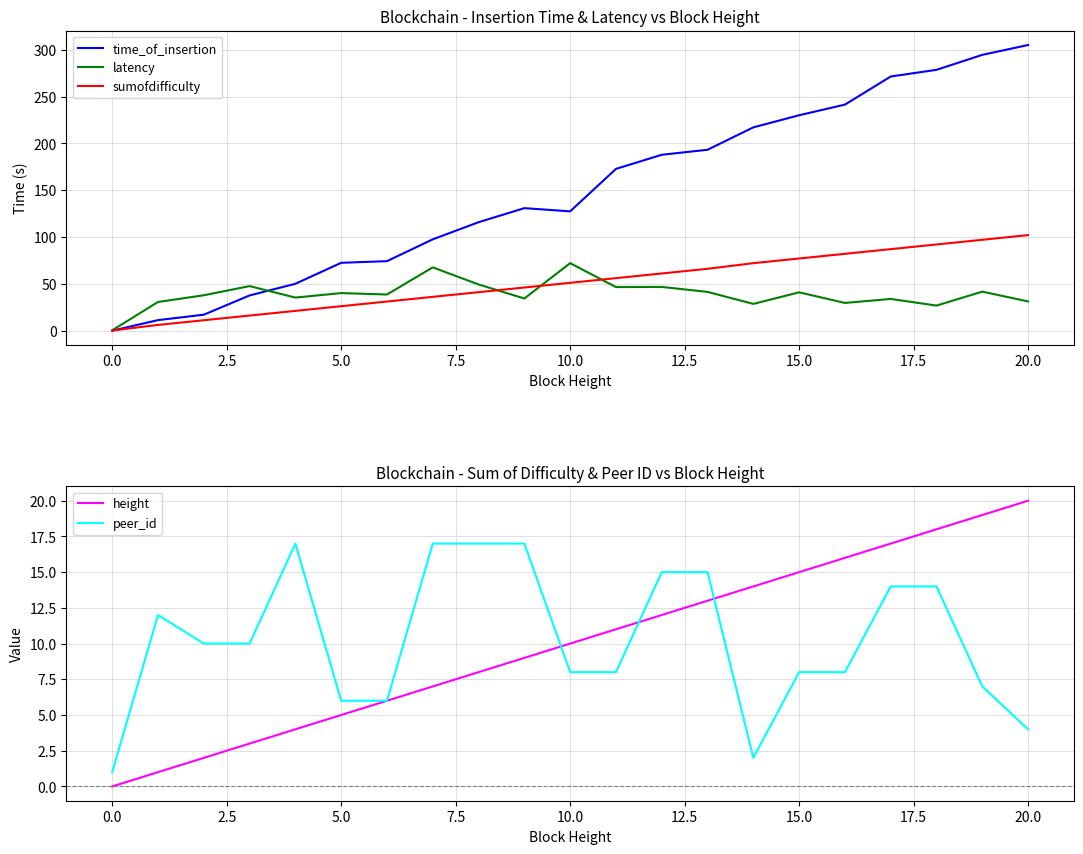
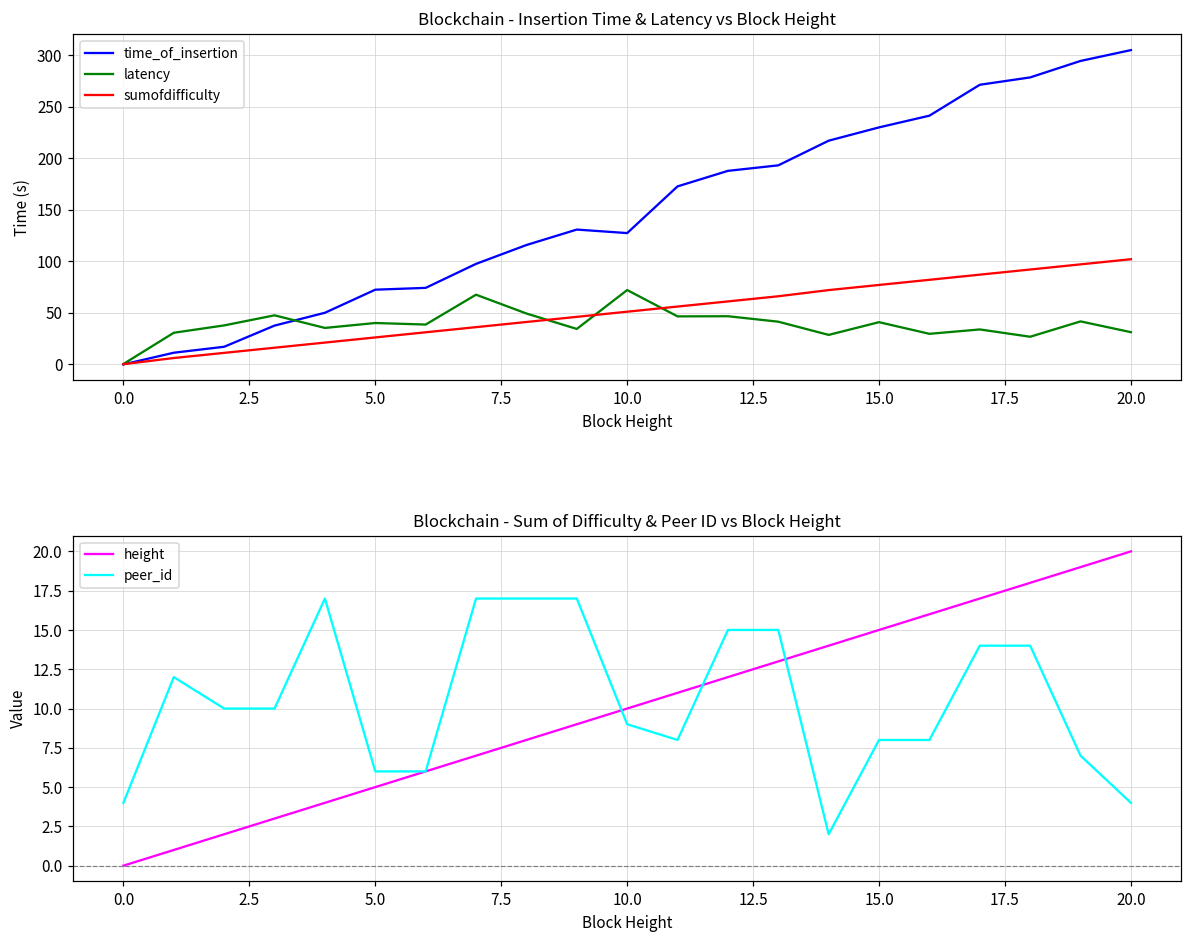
  {
    "Blockchain - Insertion Time & Latency vs Block Height": {
      "time_of_insertion": {
        "5.0": 70,
        "10.0": 130,
        "15.0": 230,
        "20.0": 310
      },
      "latency": {
        "5.0": 40,
        "10.0": 70,
        "15.0": 40,
        "20.0": 30
      },
      "sumofdifficulty": {
        "5.0": 30,
        "10.0": 50,
        "15.0": 80,
        "20.0": 100
      }
    },
    "Blockchain - Sum of Difficulty & Peer ID vs Block Height": {
      "height": {
        "0.0": 0,
        "5.0": 5,
        "10.0": 10,
        "15.0": 15,
        "20.0": 20
      },
      "peer_id": {
-       "0.0": 1,
+       "0.0": 4,
        "5.0": 6,
-       "10.0": 8,
+       "10.0": 9,
        "15.0": 8,
        "20.0": 4
      }
    }
  }
